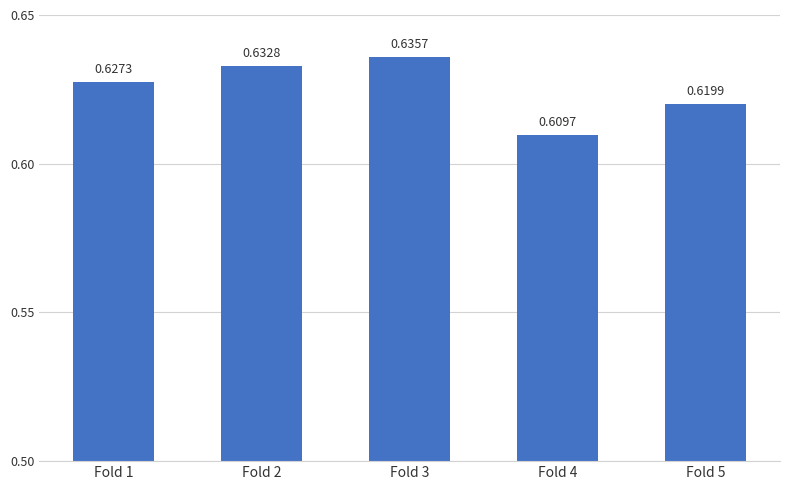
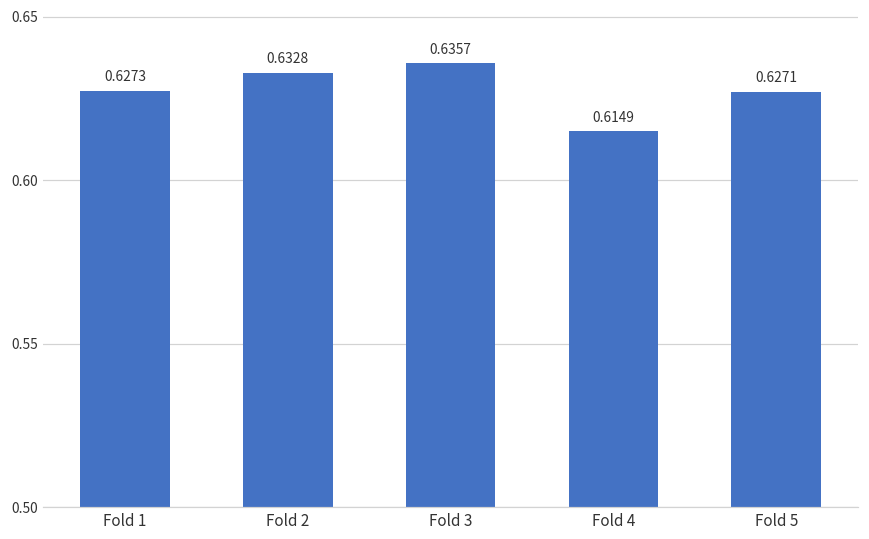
  {
    "Fold 1": 0.6273,
    "Fold 2": 0.6328,
    "Fold 3": 0.6357,
-   "Fold 4": 0.6097,
-   "Fold 5": 0.6199
+   "Fold 4": 0.6149,
+   "Fold 5": 0.6271
  }
